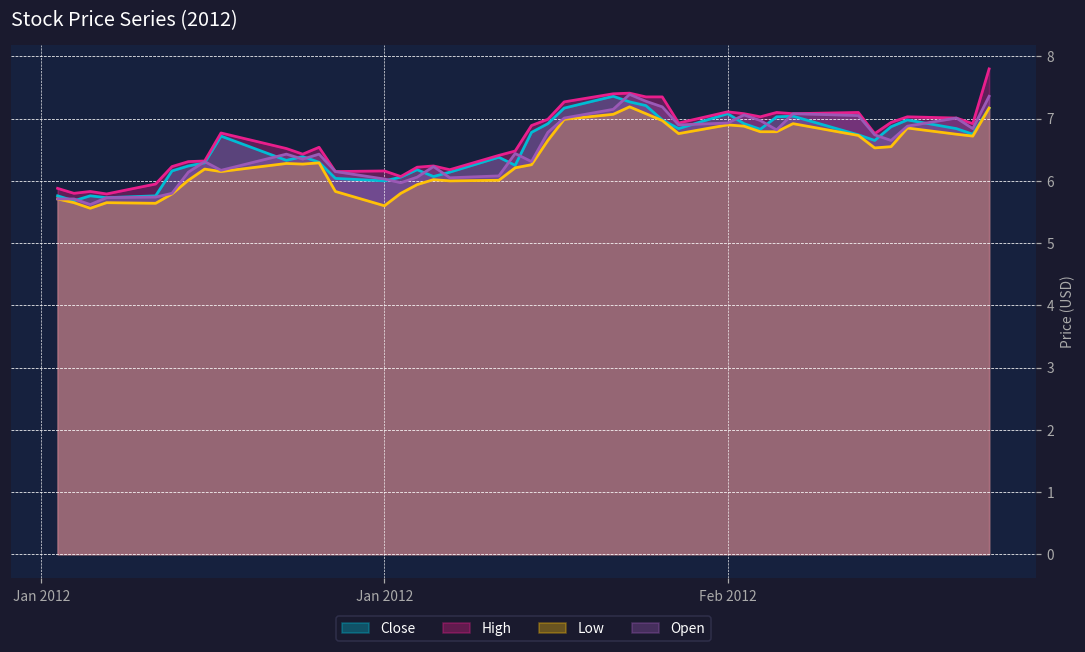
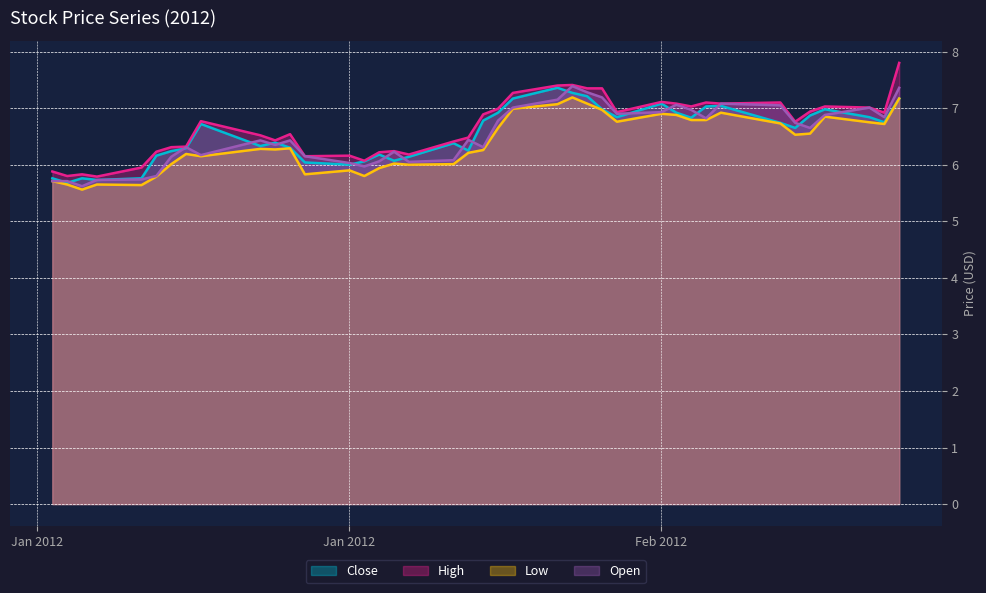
  {
    "Low": {
-     "Jan 2012": 5.6
+     "Jan 2012": 5.9
    }
  }
